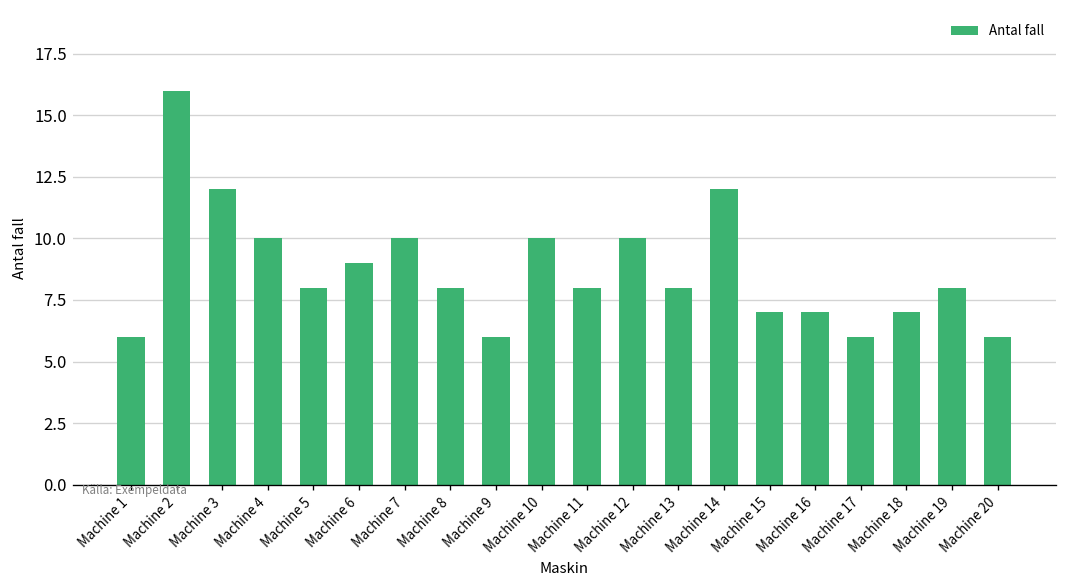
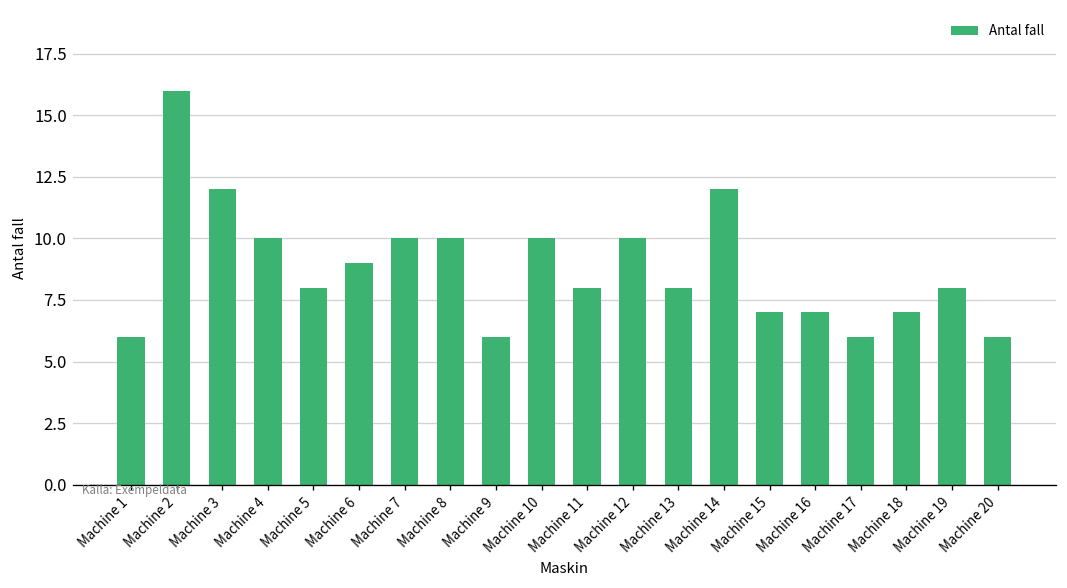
  {
    "Machine 1": 6,
    "Machine 2": 16,
    "Machine 3": 12,
    "Machine 4": 10,
    "Machine 5": 8,
    "Machine 6": 9,
    "Machine 7": 10,
-   "Machine 8": 8,
+   "Machine 8": 10,
    "Machine 9": 6,
    "Machine 10": 10,
    "Machine 11": 8,
    "Machine 12": 10,
    "Machine 13": 8,
    "Machine 14": 12,
    "Machine 15": 7,
    "Machine 16": 7,
    "Machine 17": 6,
    "Machine 18": 7,
    "Machine 19": 8,
    "Machine 20": 6
  }
